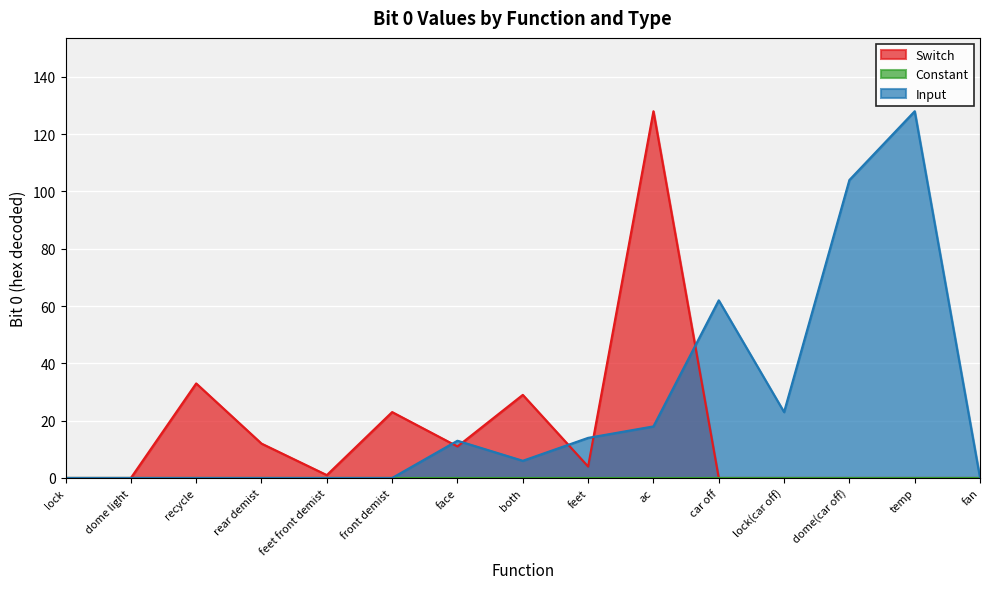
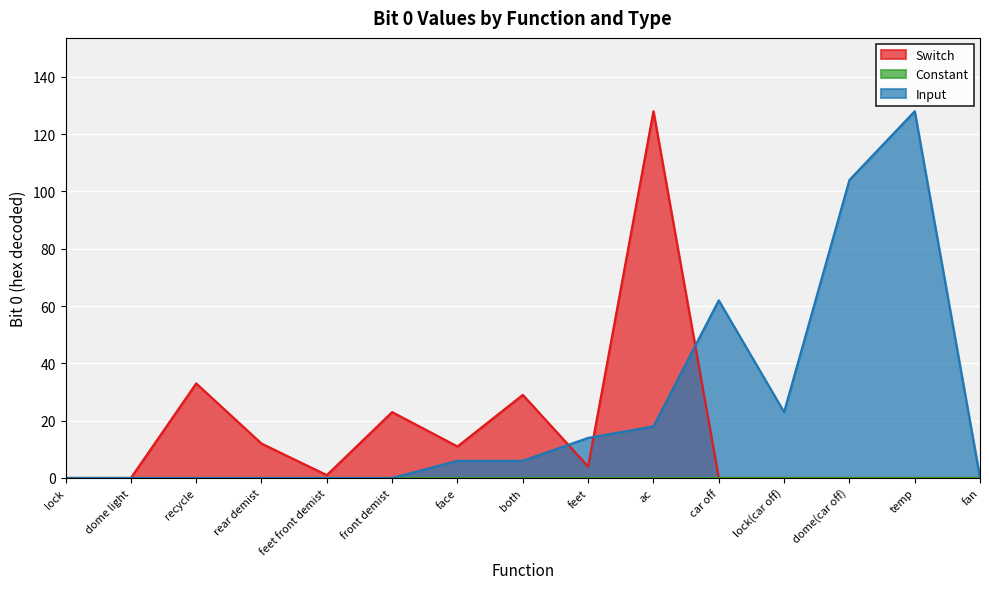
  {
    "Switch": {
      "recycle": 33,
      "rear demist": 12,
      "feet front demist": 1,
      "front demist": 23,
      "face": 11,
      "both": 29,
      "feet": 4,
      "ac": 128
    },
    "Constant": {
      "face": 0,
      "both": 0,
      "feet": 0,
      "ac": 0
    },
    "Input": {
-     "face": 13,
+     "face": 6,
      "both": 6,
      "feet": 14,
      "ac": 18,
      "car off": 62,
      "lock(car off)": 23,
      "dome(car off)": 104,
      "temp": 128
    }
  }
